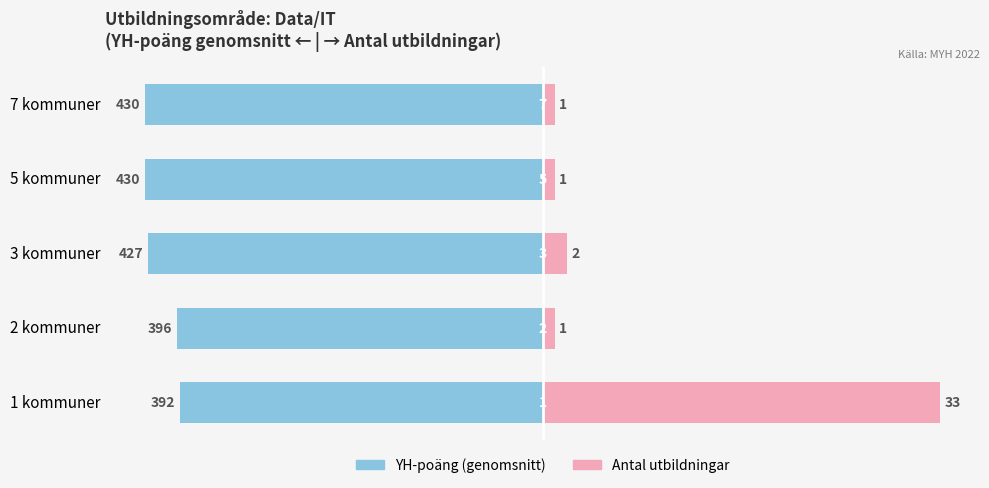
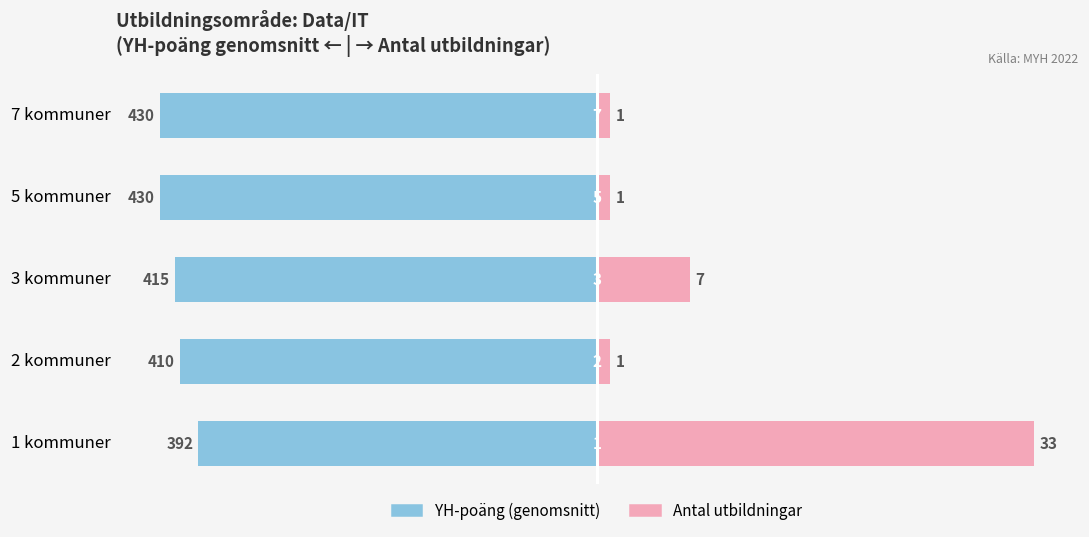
  {
    "YH-poäng (genomsnitt)": {
-     "3 kommuner": 427,
-     "2 kommuner": 396
+     "3 kommuner": 415,
+     "2 kommuner": 410
    },
    "Antal utbildningar": {
-     "3 kommuner": 2
+     "3 kommuner": 7
    }
  }
